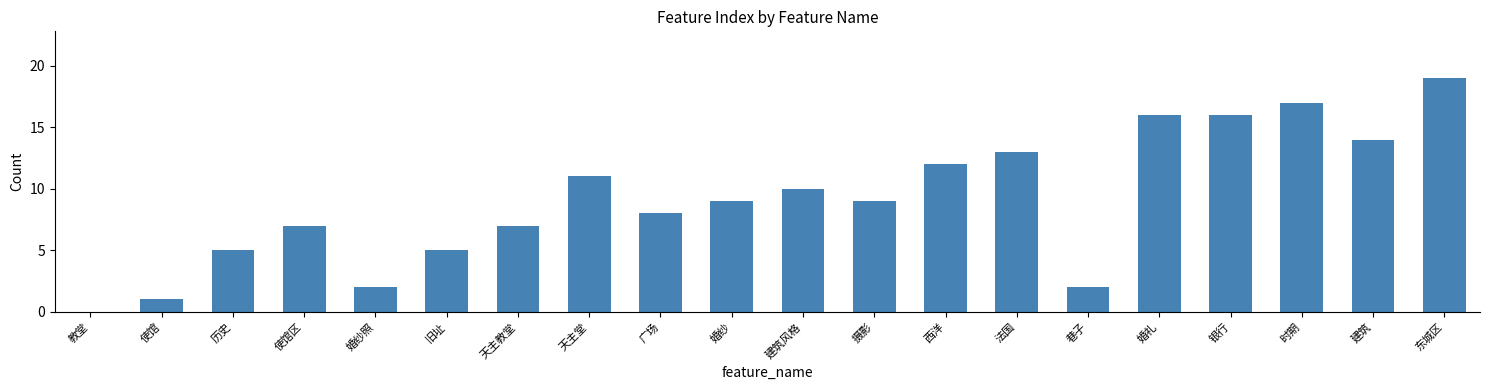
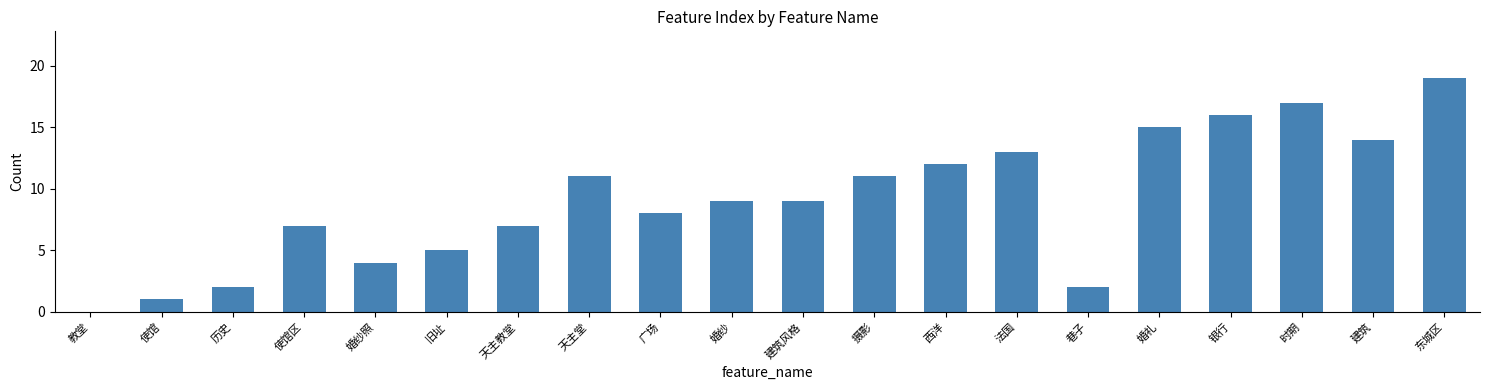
  {
    "教堂": 0,
    "使馆": 1,
-   "历史": 5,
+   "历史": 2,
    "使馆区": 7,
-   "婚纱照": 2,
+   "婚纱照": 4,
    "旧址": 5,
    "天主教堂": 7,
    "天主堂": 11,
    "广场": 8,
    "婚纱": 9,
-   "建筑风格": 10,
-   "摄影": 9,
+   "建筑风格": 9,
+   "摄影": 11,
    "西洋": 12,
    "法国": 13,
    "巷子": 2,
-   "婚礼": 16,
+   "婚礼": 15,
    "银行": 16,
    "时期": 17,
    "建筑": 14,
    "东城区": 19
  }
